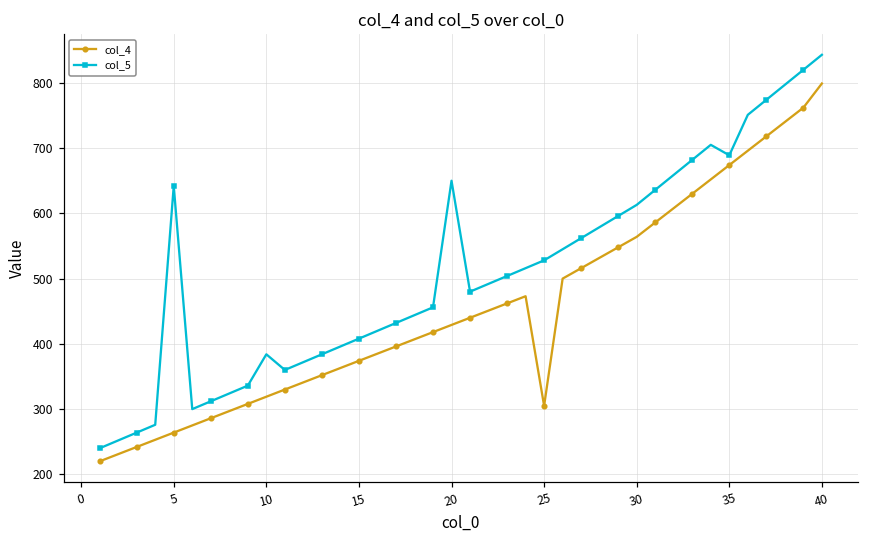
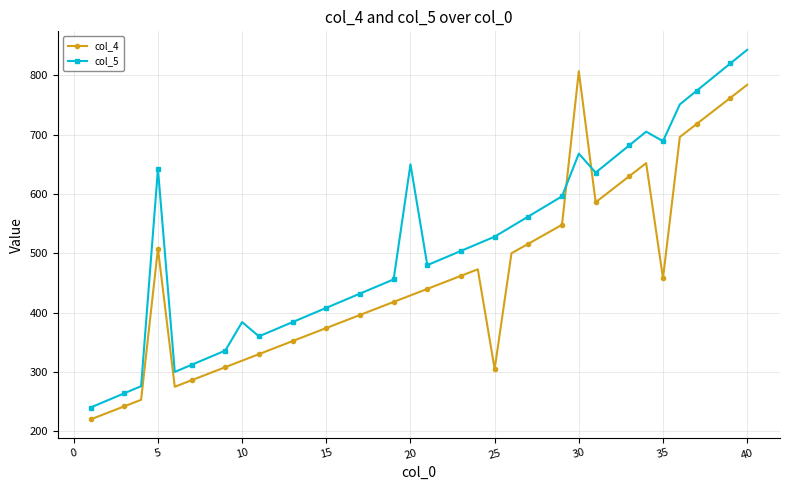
  {
    "col_4": {
-     "5": 260,
+     "5": 510,
      "10": 320,
      "15": 370,
      "20": 430,
      "25": 310,
-     "30": 560,
-     "35": 670,
-     "40": 800
+     "30": 810,
+     "35": 460,
+     "40": 780
    },
    "col_5": {
      "5": 640,
      "10": 380,
      "15": 410,
      "20": 650,
      "25": 530,
-     "30": 610,
+     "30": 670,
      "35": 690,
      "40": 840
    }
  }
